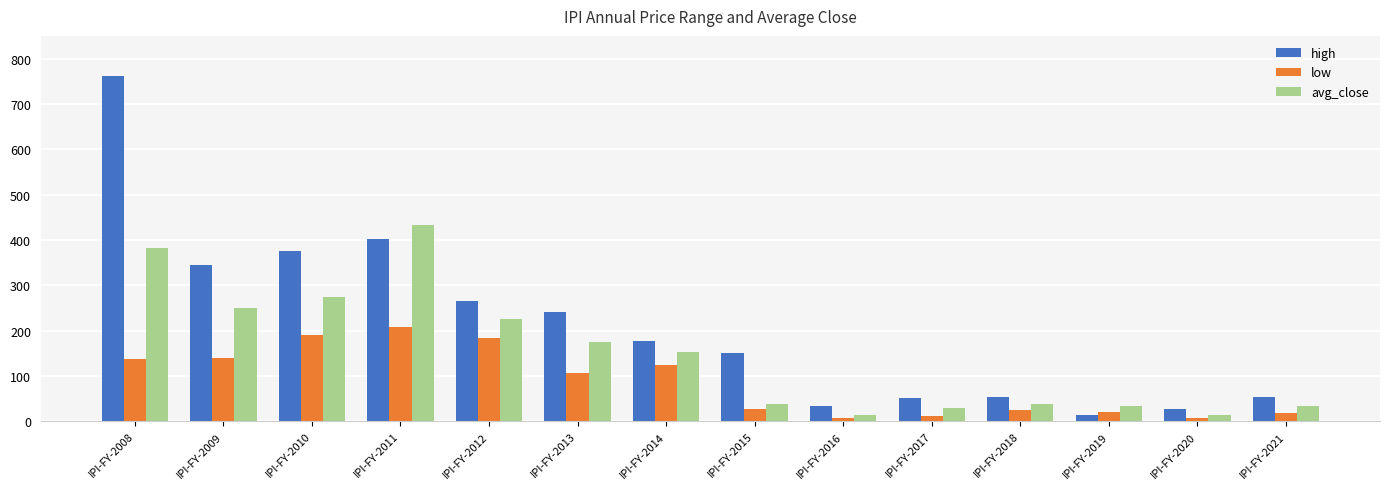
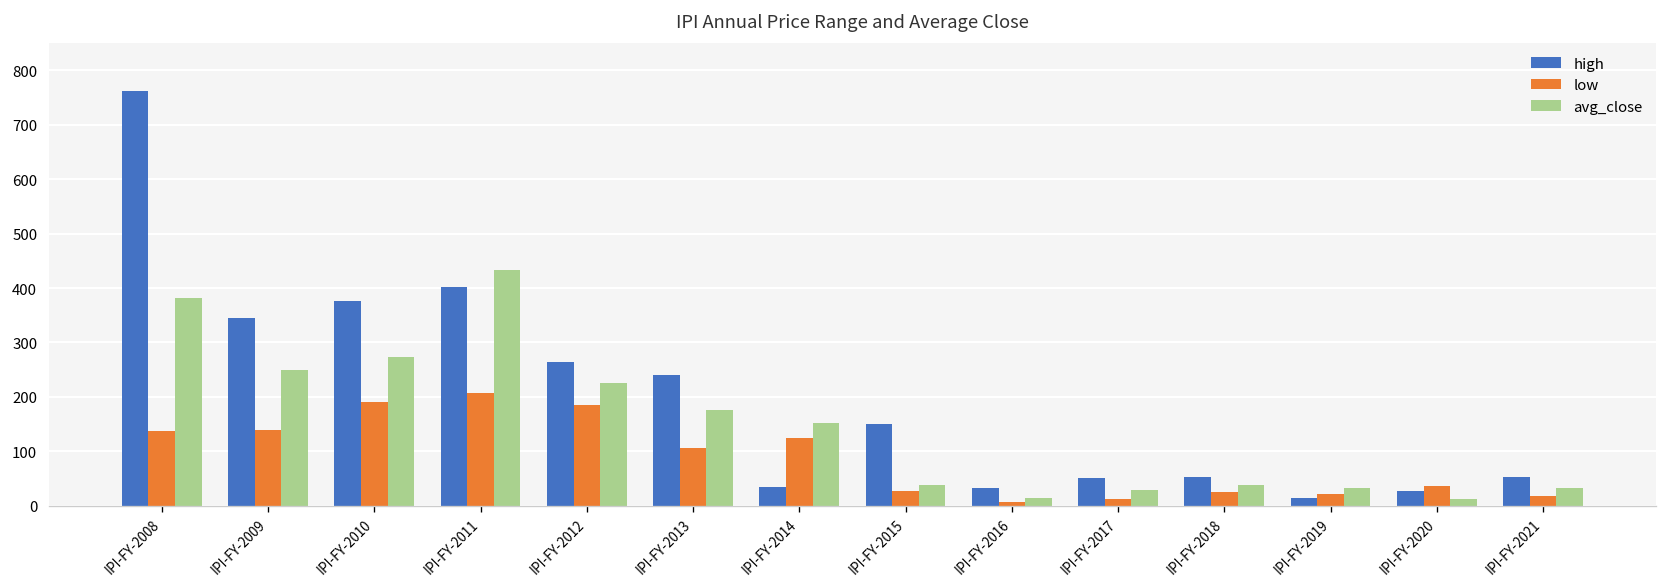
  {
    "high": {
      "IPI-FY-2008": 760,
      "IPI-FY-2009": 350,
      "IPI-FY-2010": 380,
      "IPI-FY-2011": 400,
      "IPI-FY-2012": 260,
      "IPI-FY-2013": 240,
-     "IPI-FY-2014": 180,
+     "IPI-FY-2014": 30,
      "IPI-FY-2015": 150,
      "IPI-FY-2016": 30,
      "IPI-FY-2017": 50,
      "IPI-FY-2018": 50,
      "IPI-FY-2019": 10,
      "IPI-FY-2020": 30,
      "IPI-FY-2021": 50
    },
    "low": {
      "IPI-FY-2008": 140,
      "IPI-FY-2009": 140,
      "IPI-FY-2010": 190,
      "IPI-FY-2011": 210,
      "IPI-FY-2012": 180,
      "IPI-FY-2013": 110,
      "IPI-FY-2014": 120,
      "IPI-FY-2015": 30,
      "IPI-FY-2016": 10,
      "IPI-FY-2017": 10,
      "IPI-FY-2018": 30,
      "IPI-FY-2019": 20,
-     "IPI-FY-2020": 10,
+     "IPI-FY-2020": 40,
      "IPI-FY-2021": 20
    },
    "avg_close": {
      "IPI-FY-2008": 380,
      "IPI-FY-2009": 250,
      "IPI-FY-2010": 270,
      "IPI-FY-2011": 430,
      "IPI-FY-2012": 230,
      "IPI-FY-2013": 180,
      "IPI-FY-2014": 150,
      "IPI-FY-2015": 40,
      "IPI-FY-2016": 10,
      "IPI-FY-2017": 30,
      "IPI-FY-2018": 40,
      "IPI-FY-2019": 30,
      "IPI-FY-2020": 10,
      "IPI-FY-2021": 30
    }
  }
